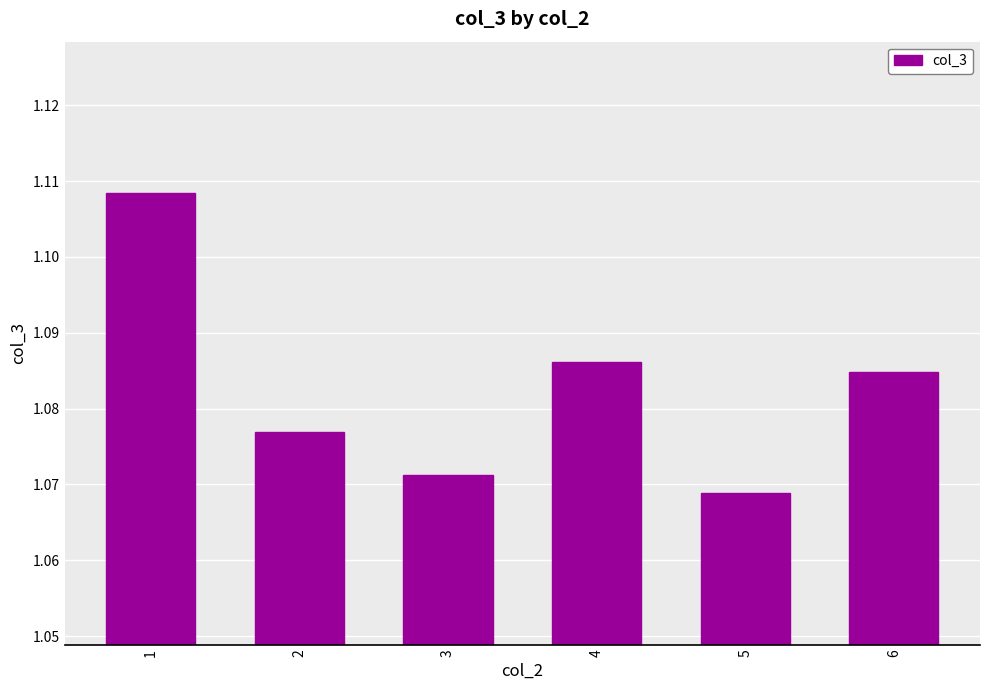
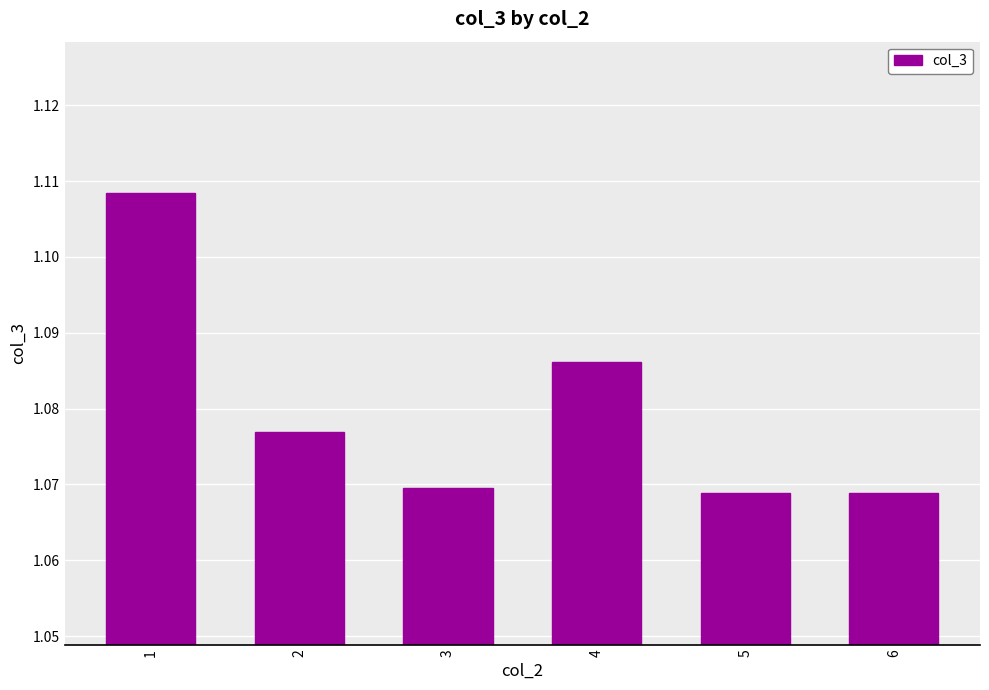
  {
    "1": 1.108,
    "2": 1.077,
-   "3": 1.071,
+   "3": 1.070,
    "4": 1.086,
    "5": 1.069,
-   "6": 1.085
+   "6": 1.069
  }
